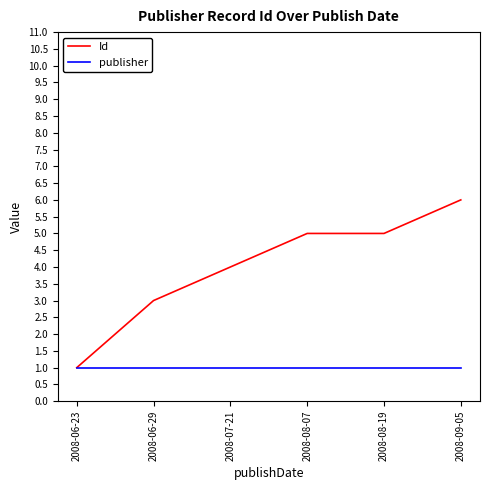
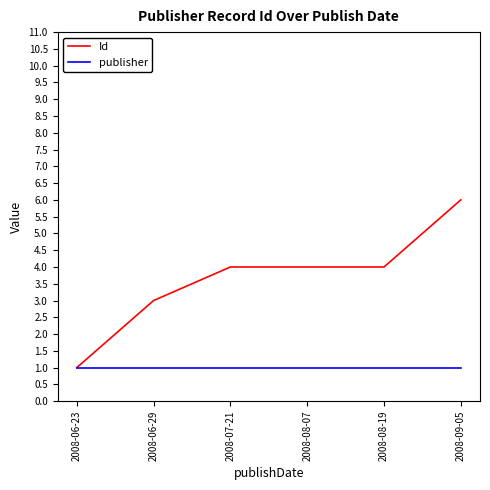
  {
    "Id": {
      "2008-06-29": 3,
      "2008-07-21": 4,
-     "2008-08-07": 5,
-     "2008-08-19": 5,
+     "2008-08-07": 4,
+     "2008-08-19": 4,
      "2008-09-05": 6
    },
    "publisher": {
      "2008-06-29": 1,
      "2008-07-21": 1,
      "2008-08-07": 1,
      "2008-08-19": 1,
      "2008-09-05": 1
    }
  }
